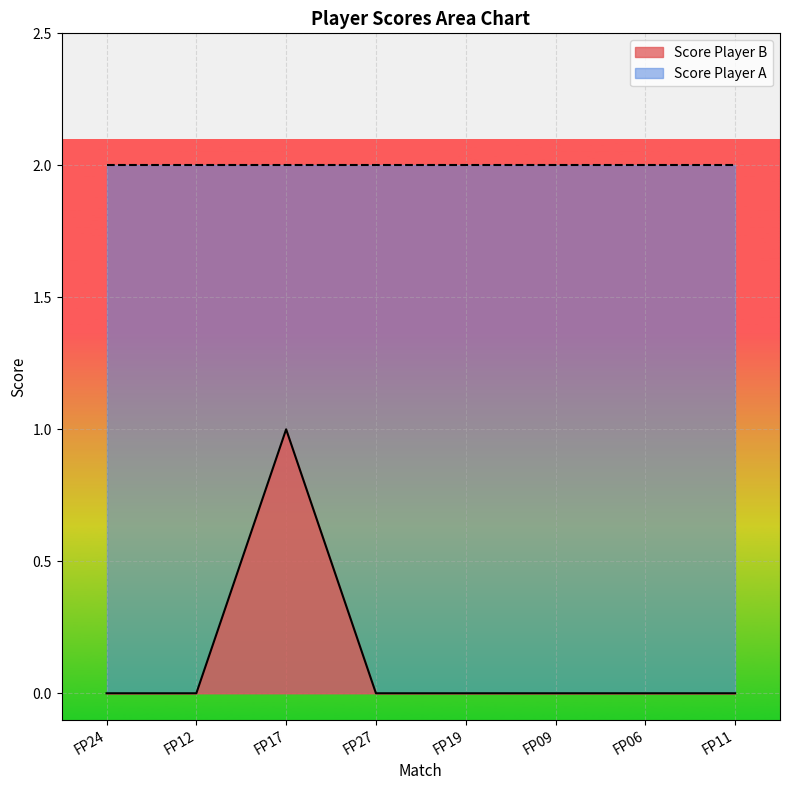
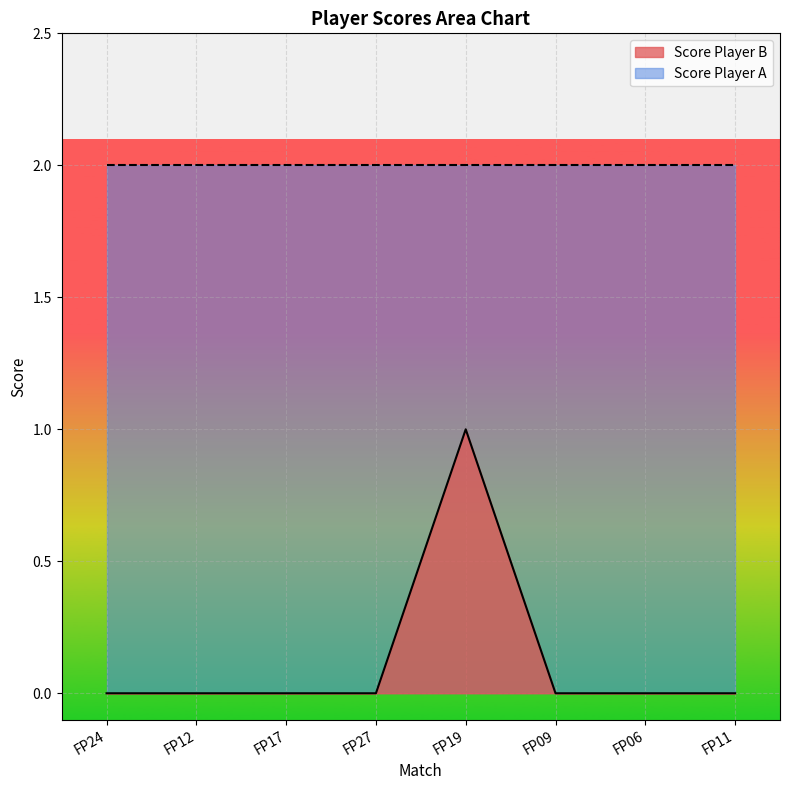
  {
    "Score Player B": {
      "FP24": 0,
      "FP12": 0,
-     "FP17": 1,
+     "FP17": 0,
      "FP27": 0,
-     "FP19": 0,
+     "FP19": 1,
      "FP09": 0,
      "FP06": 0,
      "FP11": 0
    },
    "Score Player A": {
      "FP24": 2,
      "FP12": 2,
      "FP17": 2,
      "FP27": 2,
      "FP19": 2,
      "FP09": 2,
      "FP06": 2,
      "FP11": 2
    }
  }
